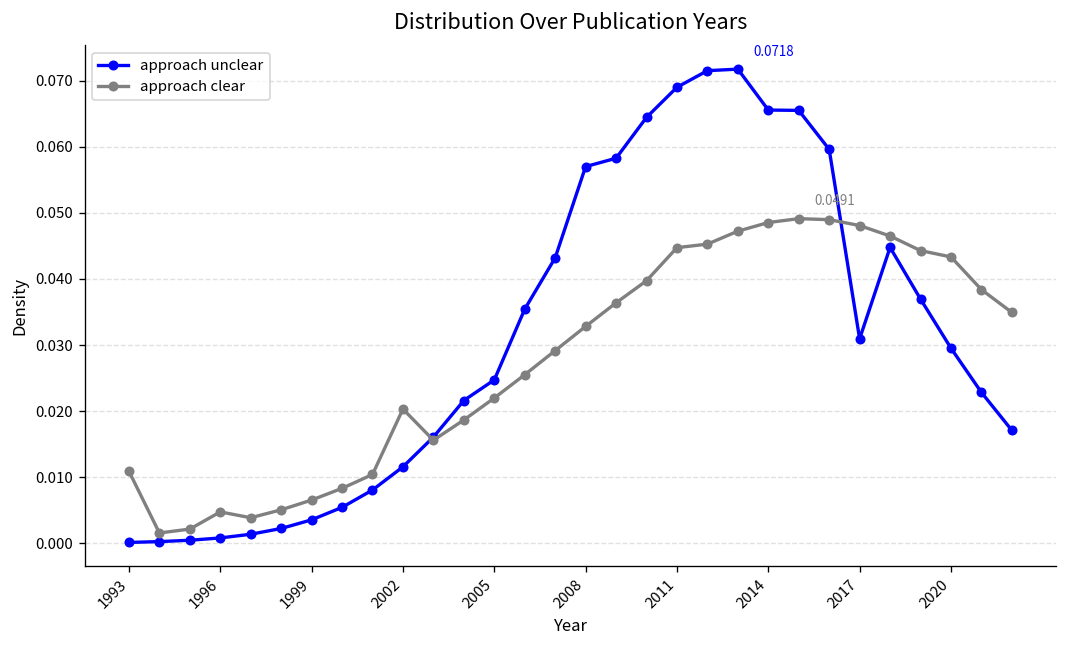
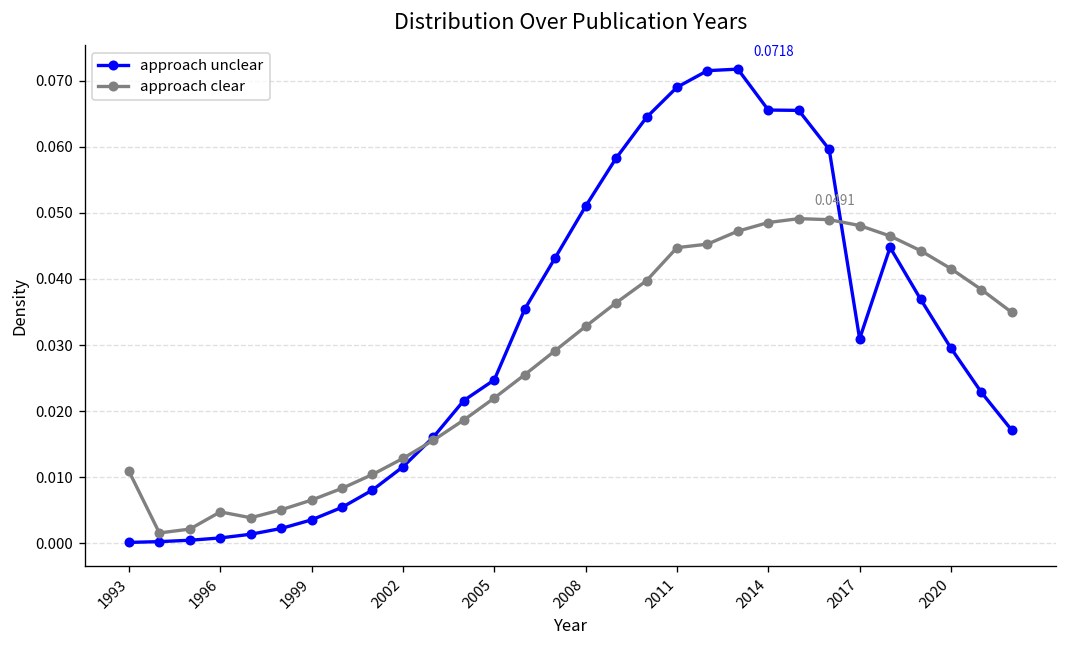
  {
    "approach unclear": {
      "1993": 0.000,
      "1996": 0.001,
      "1999": 0.004,
      "2002": 0.012,
      "2005": 0.025,
-     "2008": 0.057,
+     "2008": 0.051,
      "2011": 0.069,
      "2014": 0.066,
      "2017": 0.031,
      "2020": 0.030
    },
    "approach clear": {
      "1993": 0.011,
      "1996": 0.005,
      "1999": 0.007,
-     "2002": 0.020,
+     "2002": 0.013,
      "2005": 0.022,
      "2008": 0.033,
      "2011": 0.045,
      "2014": 0.049,
      "2017": 0.048,
-     "2020": 0.043
+     "2020": 0.042
    }
  }
